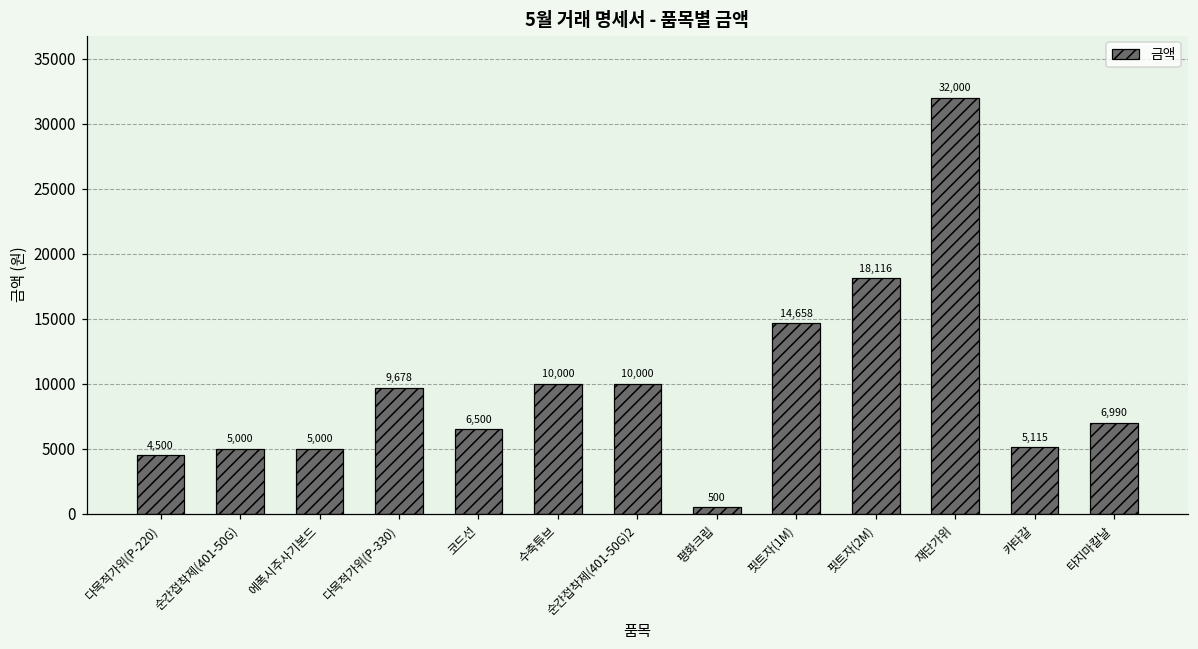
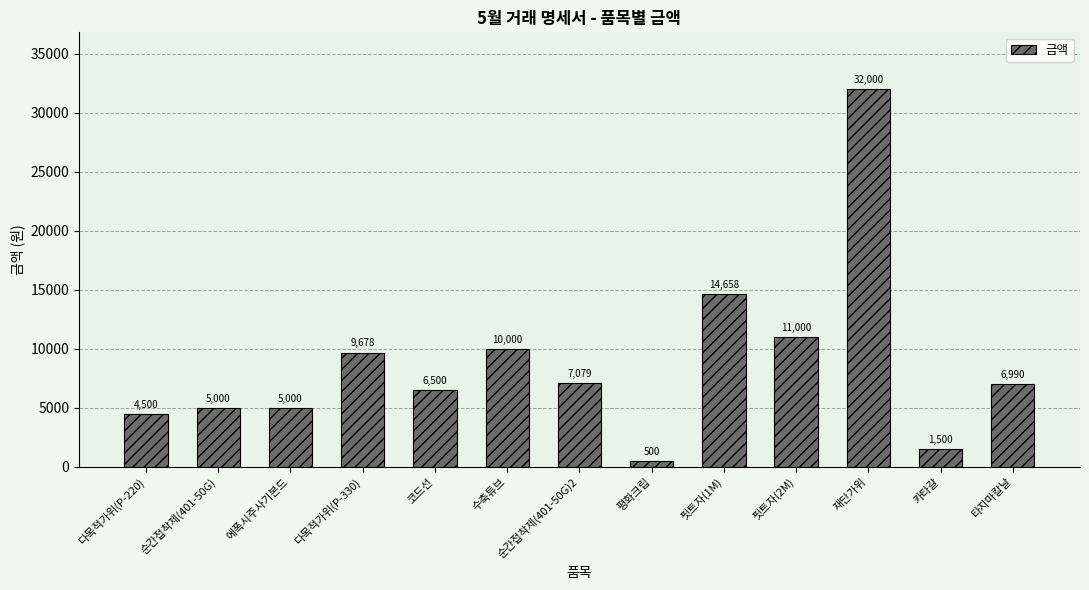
  {
    "다목적가위(P-220)": "4,500",
    "순간접착제(401-50G)": "5,000",
    "에폭시주사기본드": "5,000",
    "다목적가위(P-330)": "9,678",
    "코드선": "6,500",
    "수축튜브": "10,000",
-   "순간접착제(401-50G)2": "10,000",
+   "순간접착제(401-50G)2": "7,079",
    "평화크립": "500",
    "핏트자(1M)": "14,658",
-   "핏트자(2M)": "18,116",
+   "핏트자(2M)": "11,000",
    "재단가위": "32,000",
-   "카타갈": "5,115",
+   "카타갈": "1,500",
    "타지마칼날": "6,990"
  }
